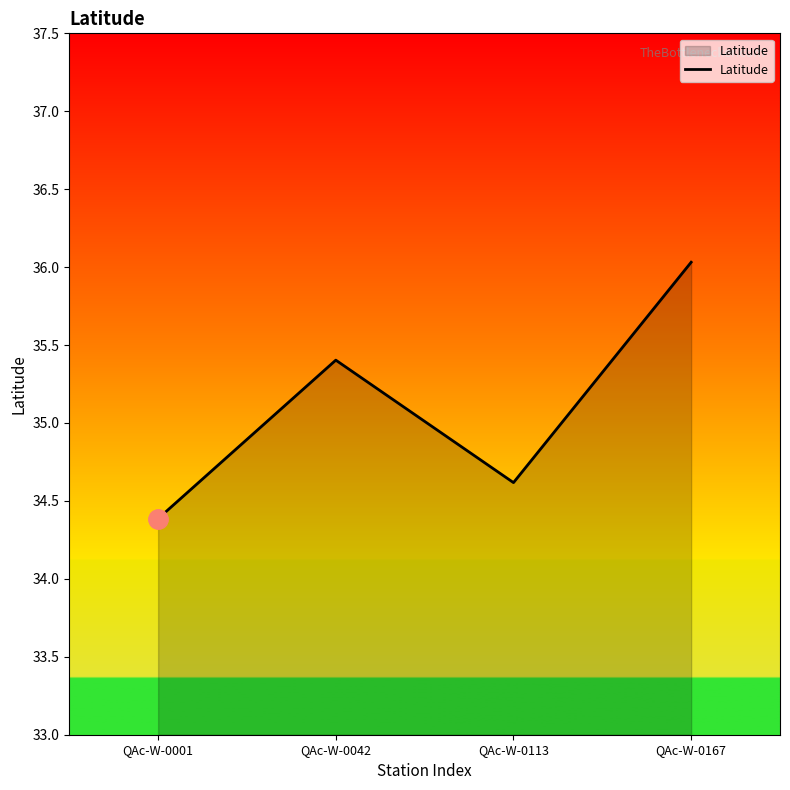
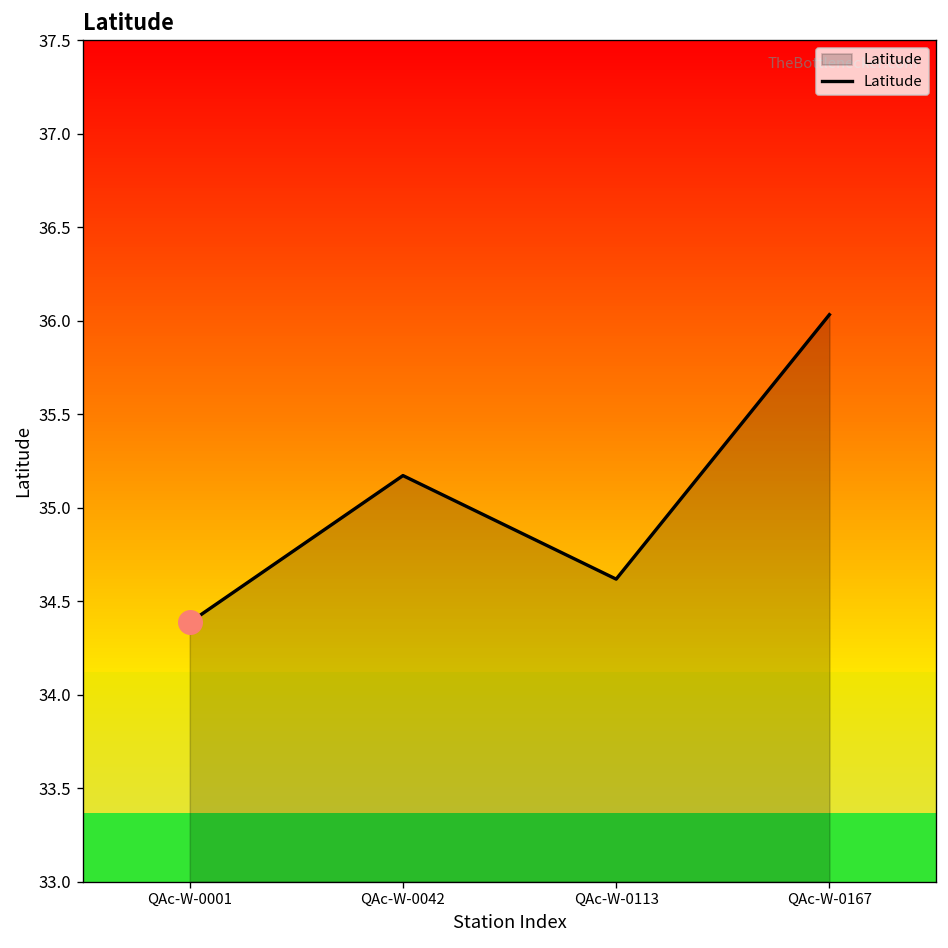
  {
    "Latitude": {
-     "QAc-W-0042": 35.40,
+     "QAc-W-0042": 35.17,
      "QAc-W-0113": 34.62,
      "QAc-W-0167": 36.03
    }
  }
